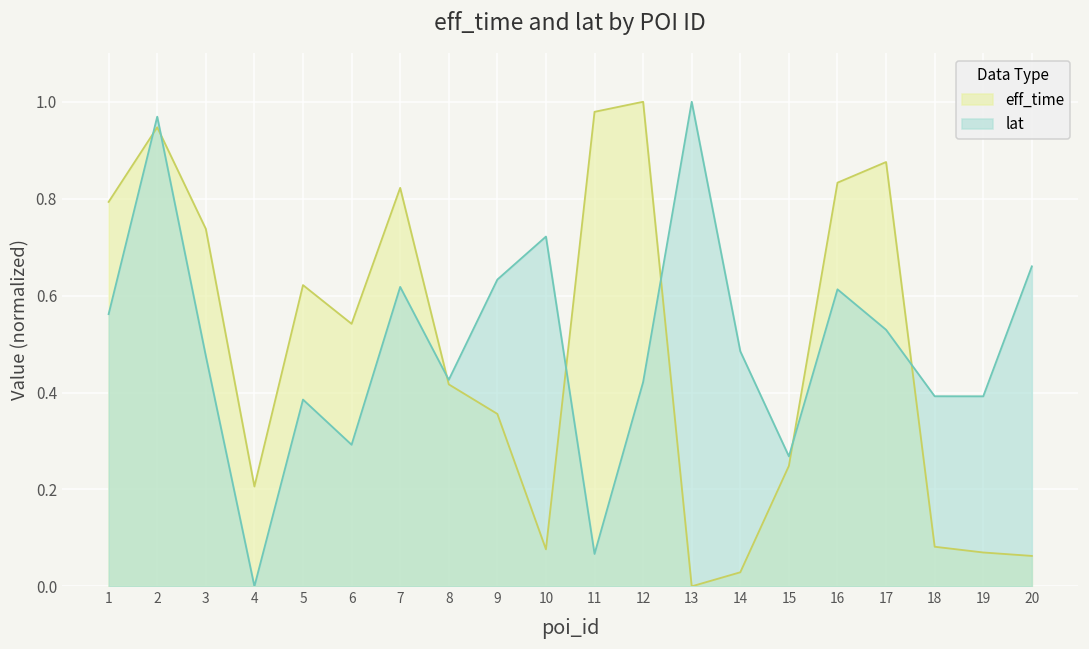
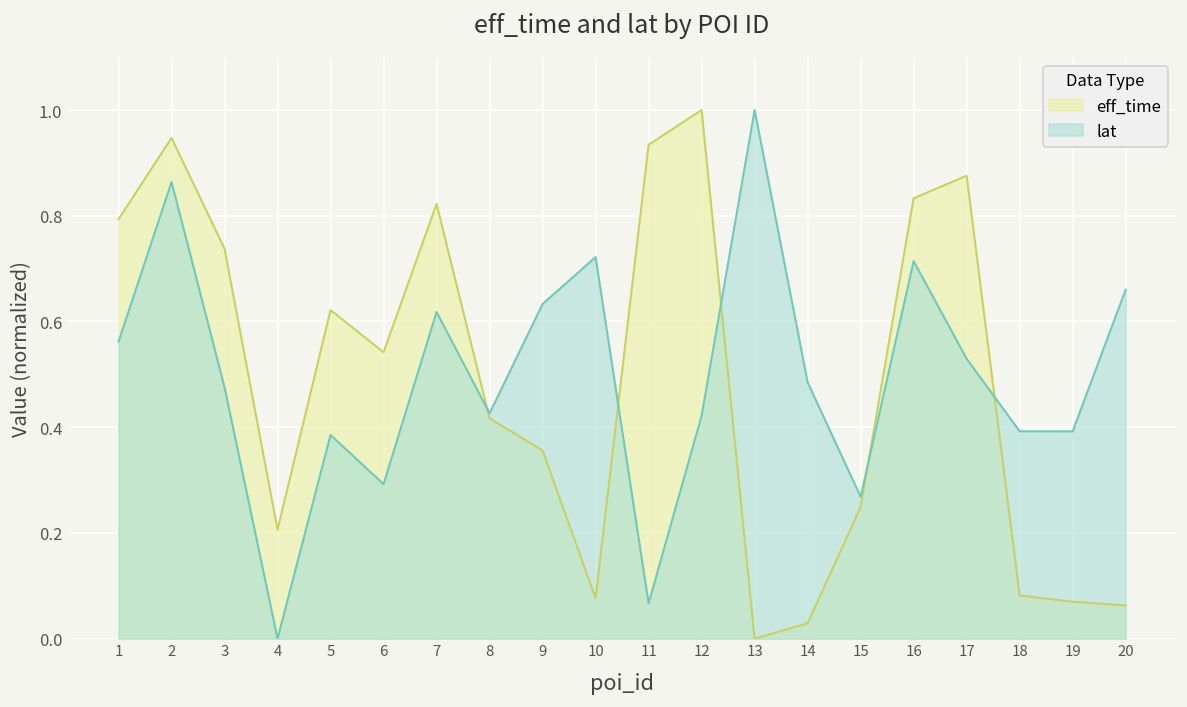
  {
    "eff_time": {
      "1": 0.79,
      "2": 0.95,
      "3": 0.74,
      "4": 0.21,
      "5": 0.62,
      "6": 0.54,
      "7": 0.82,
      "8": 0.42,
      "9": 0.36,
      "10": 0.08,
-     "11": 0.98,
+     "11": 0.93,
      "12": 1.00,
      "13": 0.00,
      "14": 0.03,
      "15": 0.25,
      "16": 0.83,
      "17": 0.88,
      "18": 0.08,
      "19": 0.07,
      "20": 0.06
    },
    "lat": {
      "1": 0.56,
-     "2": 0.97,
+     "2": 0.86,
      "3": 0.48,
      "4": 0.00,
      "5": 0.39,
      "6": 0.29,
      "7": 0.62,
      "8": 0.43,
      "9": 0.63,
      "10": 0.72,
      "11": 0.07,
      "12": 0.42,
      "13": 1.00,
      "14": 0.49,
      "15": 0.27,
-     "16": 0.61,
+     "16": 0.71,
      "17": 0.53,
      "18": 0.39,
      "19": 0.39,
      "20": 0.66
    }
  }
